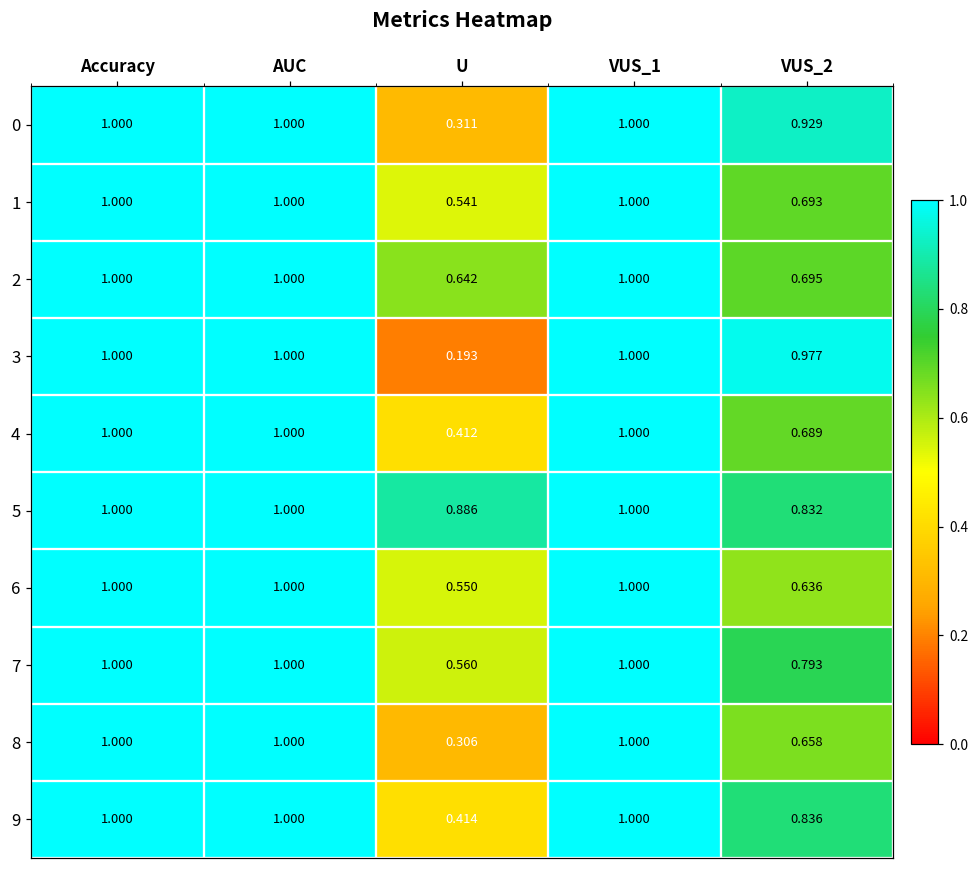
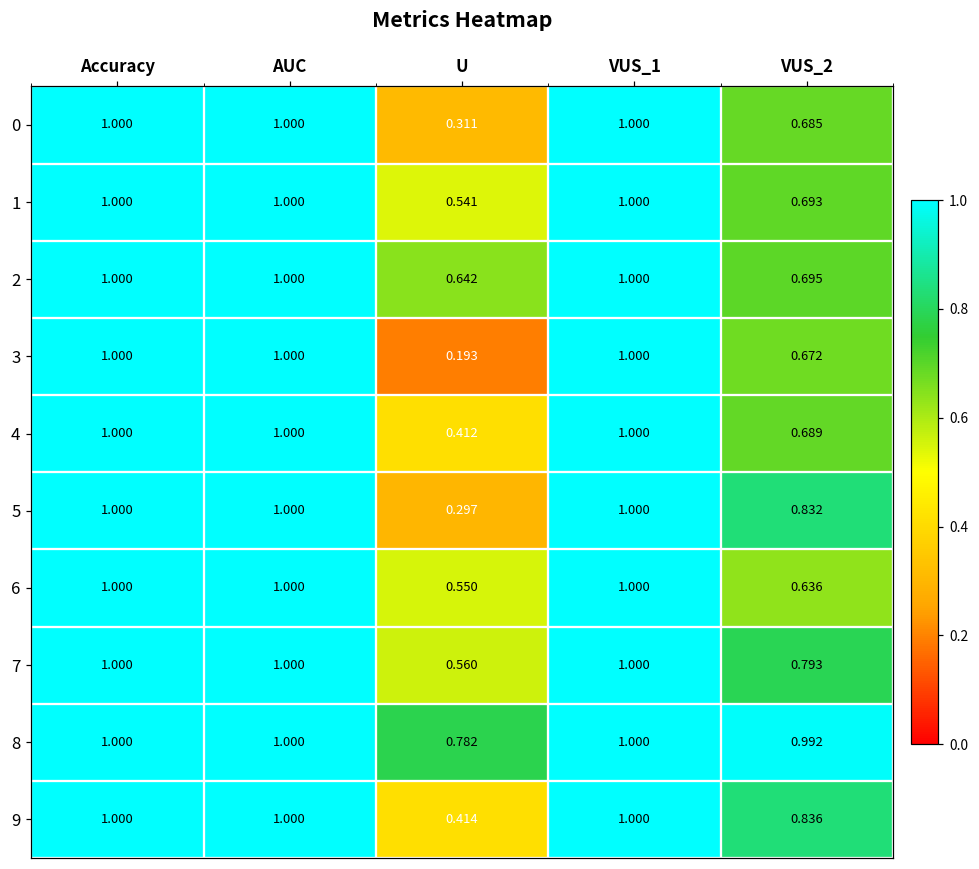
  {
    "0": {
      "Accuracy": 1.000,
      "AUC": 1.000,
      "U": 0.311,
      "VUS_1": 1.000,
-     "VUS_2": 0.929
+     "VUS_2": 0.685
    },
    "1": {
      "Accuracy": 1.000,
      "AUC": 1.000,
      "U": 0.541,
      "VUS_1": 1.000,
      "VUS_2": 0.693
    },
    "2": {
      "Accuracy": 1.000,
      "AUC": 1.000,
      "U": 0.642,
      "VUS_1": 1.000,
      "VUS_2": 0.695
    },
    "3": {
      "Accuracy": 1.000,
      "AUC": 1.000,
      "U": 0.193,
      "VUS_1": 1.000,
-     "VUS_2": 0.977
+     "VUS_2": 0.672
    },
    "4": {
      "Accuracy": 1.000,
      "AUC": 1.000,
      "U": 0.412,
      "VUS_1": 1.000,
      "VUS_2": 0.689
    },
    "5": {
      "Accuracy": 1.000,
      "AUC": 1.000,
-     "U": 0.886,
+     "U": 0.297,
      "VUS_1": 1.000,
      "VUS_2": 0.832
    },
    "6": {
      "Accuracy": 1.000,
      "AUC": 1.000,
      "U": 0.550,
      "VUS_1": 1.000,
      "VUS_2": 0.636
    },
    "7": {
      "Accuracy": 1.000,
      "AUC": 1.000,
      "U": 0.560,
      "VUS_1": 1.000,
      "VUS_2": 0.793
    },
    "8": {
      "Accuracy": 1.000,
      "AUC": 1.000,
-     "U": 0.306,
+     "U": 0.782,
      "VUS_1": 1.000,
-     "VUS_2": 0.658
+     "VUS_2": 0.992
    },
    "9": {
      "Accuracy": 1.000,
      "AUC": 1.000,
      "U": 0.414,
      "VUS_1": 1.000,
      "VUS_2": 0.836
    }
  }
